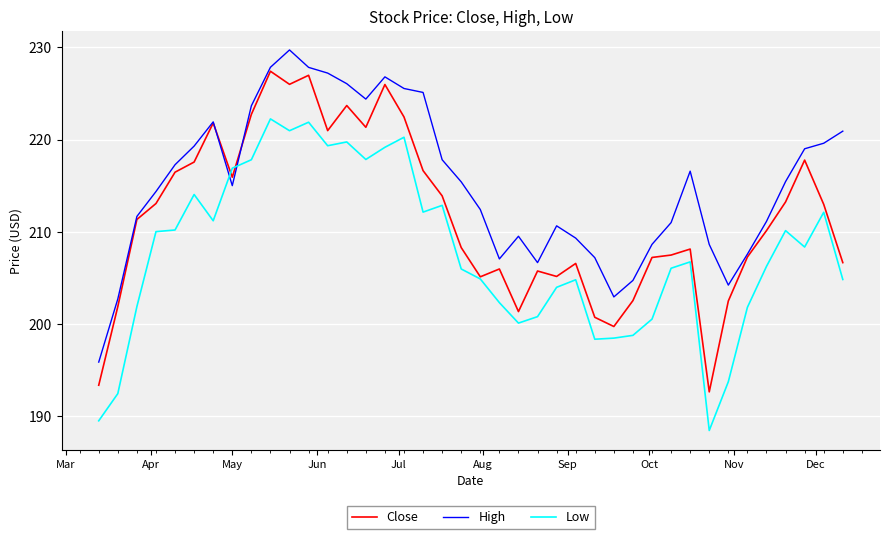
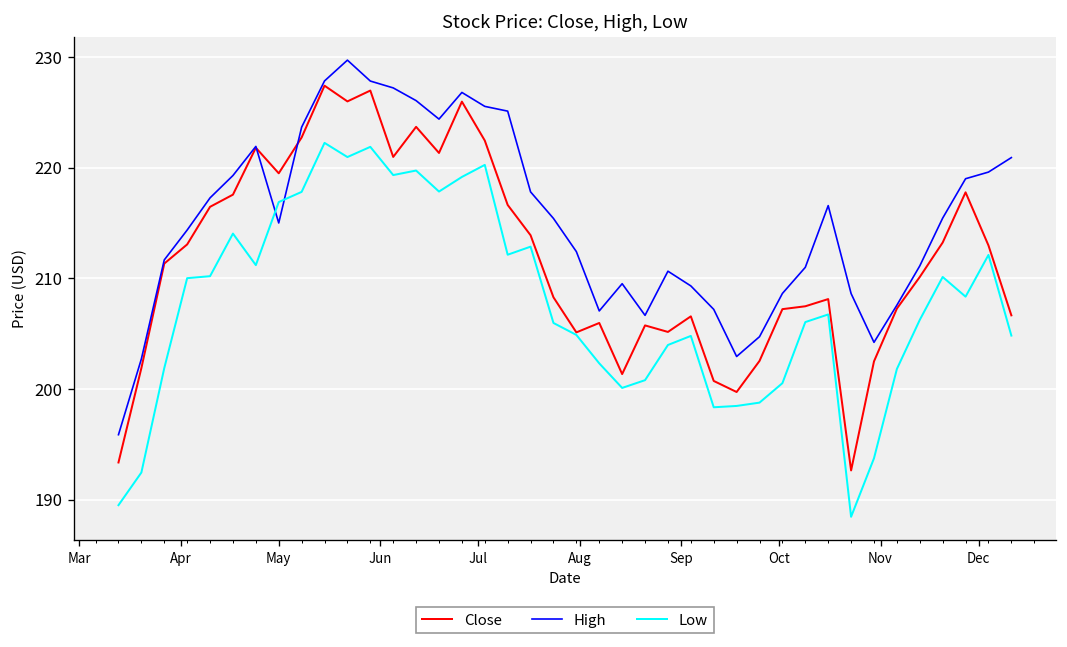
  {
    "Close": {
-     "May": 216
+     "May": 219
    },
    "High": {
      "May": 215
    },
    "Low": {
      "May": 217
    }
  }
